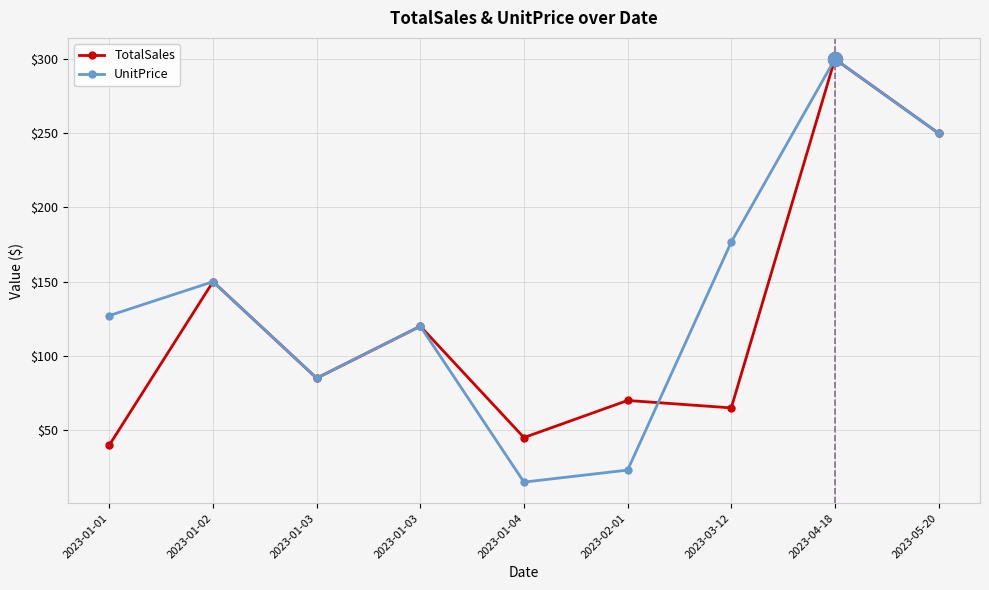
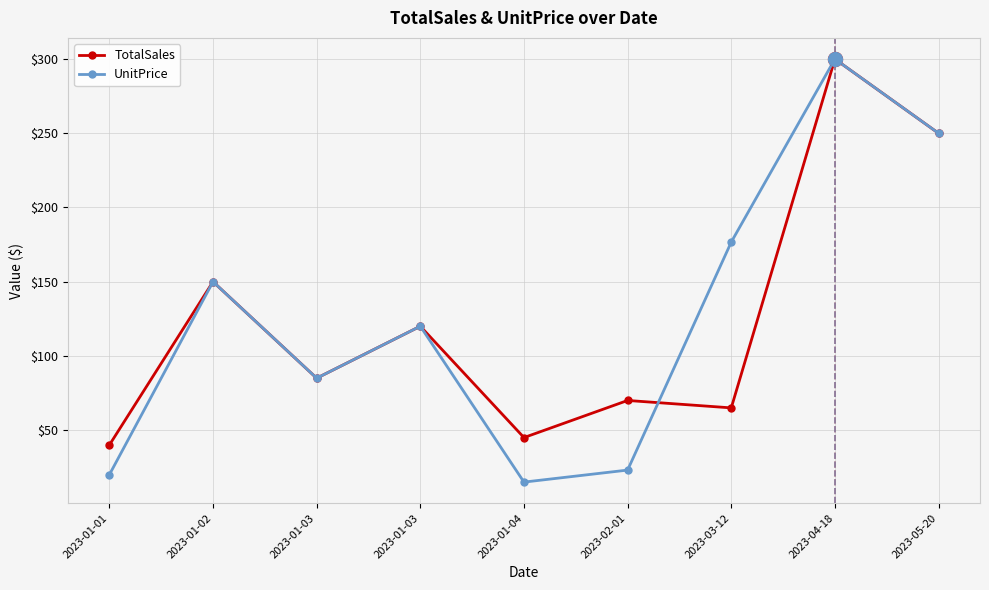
  {
    "UnitPrice": {
-     "2023-01-01": "$127",
+     "2023-01-01": "$20",
      "2023-01-04": "$15",
      "2023-02-01": "$23",
      "2023-03-12": "$177"
    }
  }
